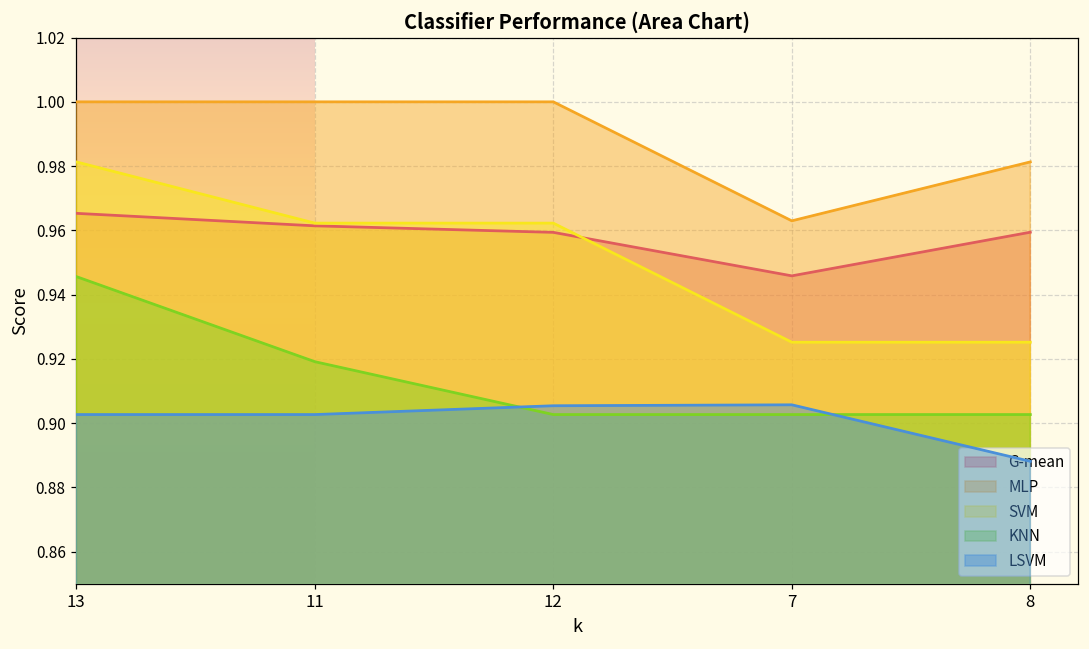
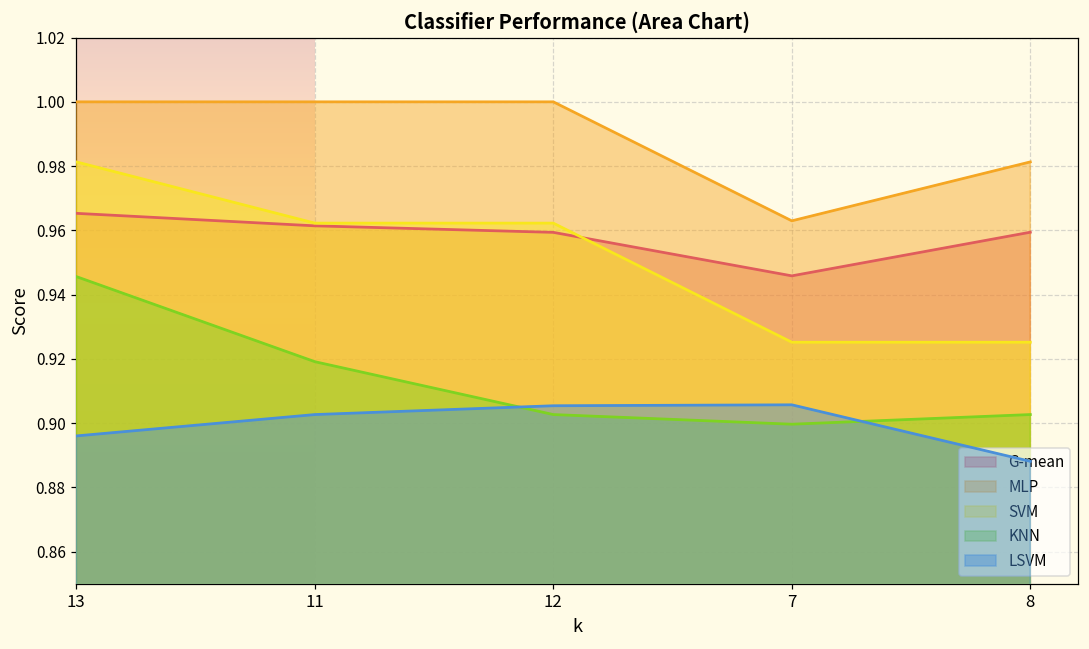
  {
    "G-mean": {
      "13": 0.965,
      "12": 0.959,
      "7": 0.946,
      "8": 0.959
    },
    "KNN": {
      "13": 0.946,
      "11": 0.919,
      "12": 0.903,
-     "7": 0.903,
+     "7": 0.900,
      "8": 0.903
    },
    "LSVM": {
-     "13": 0.903,
+     "13": 0.896,
      "11": 0.903,
      "12": 0.905,
      "7": 0.906
    }
  }
